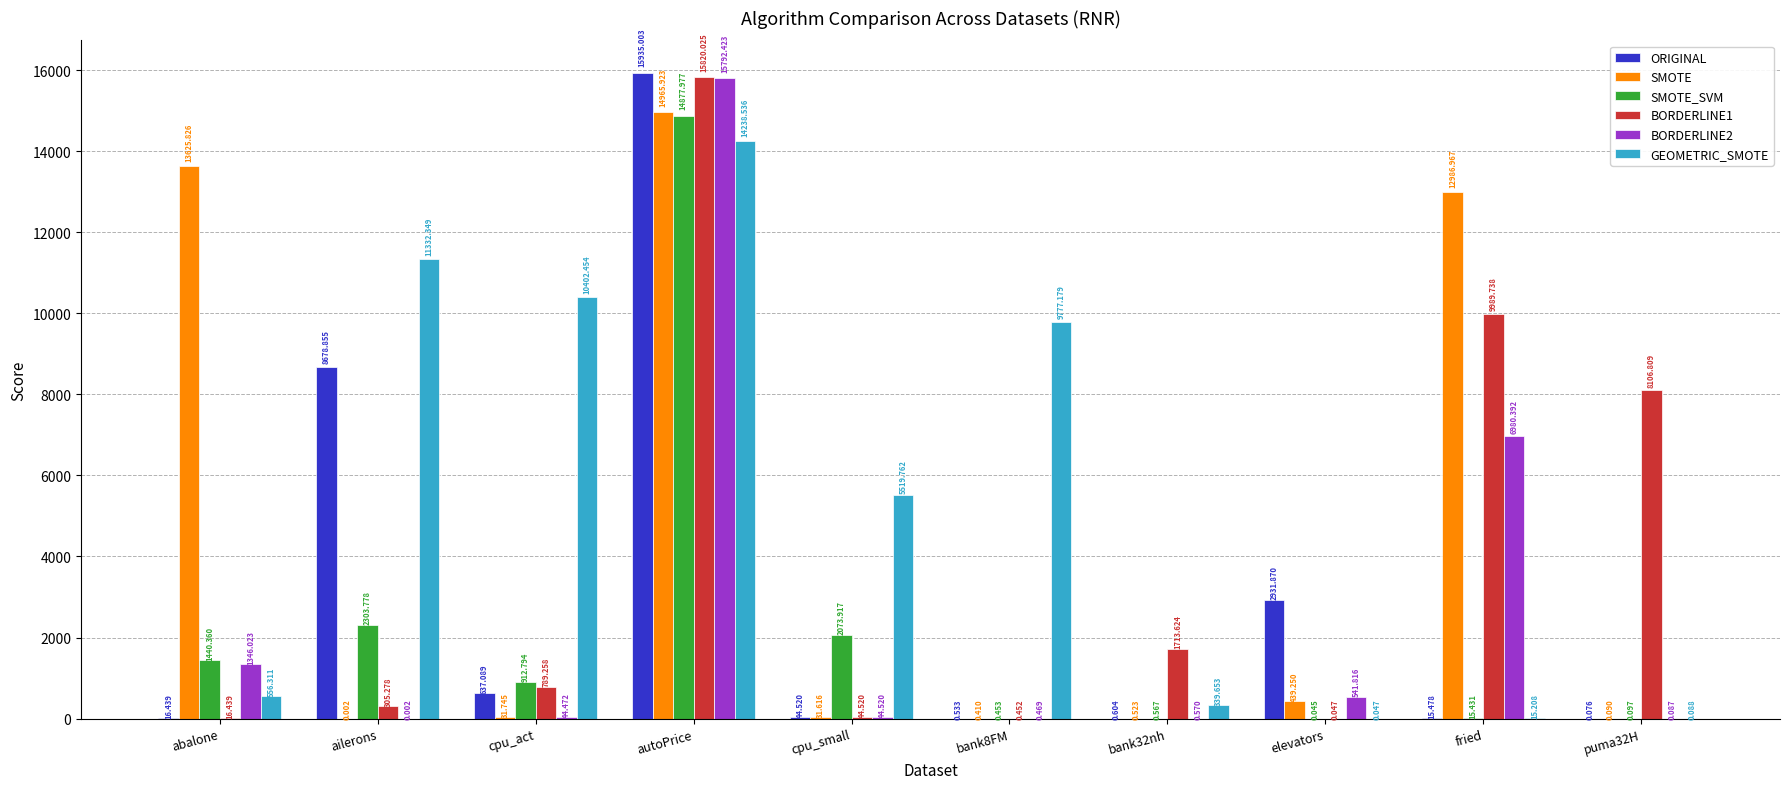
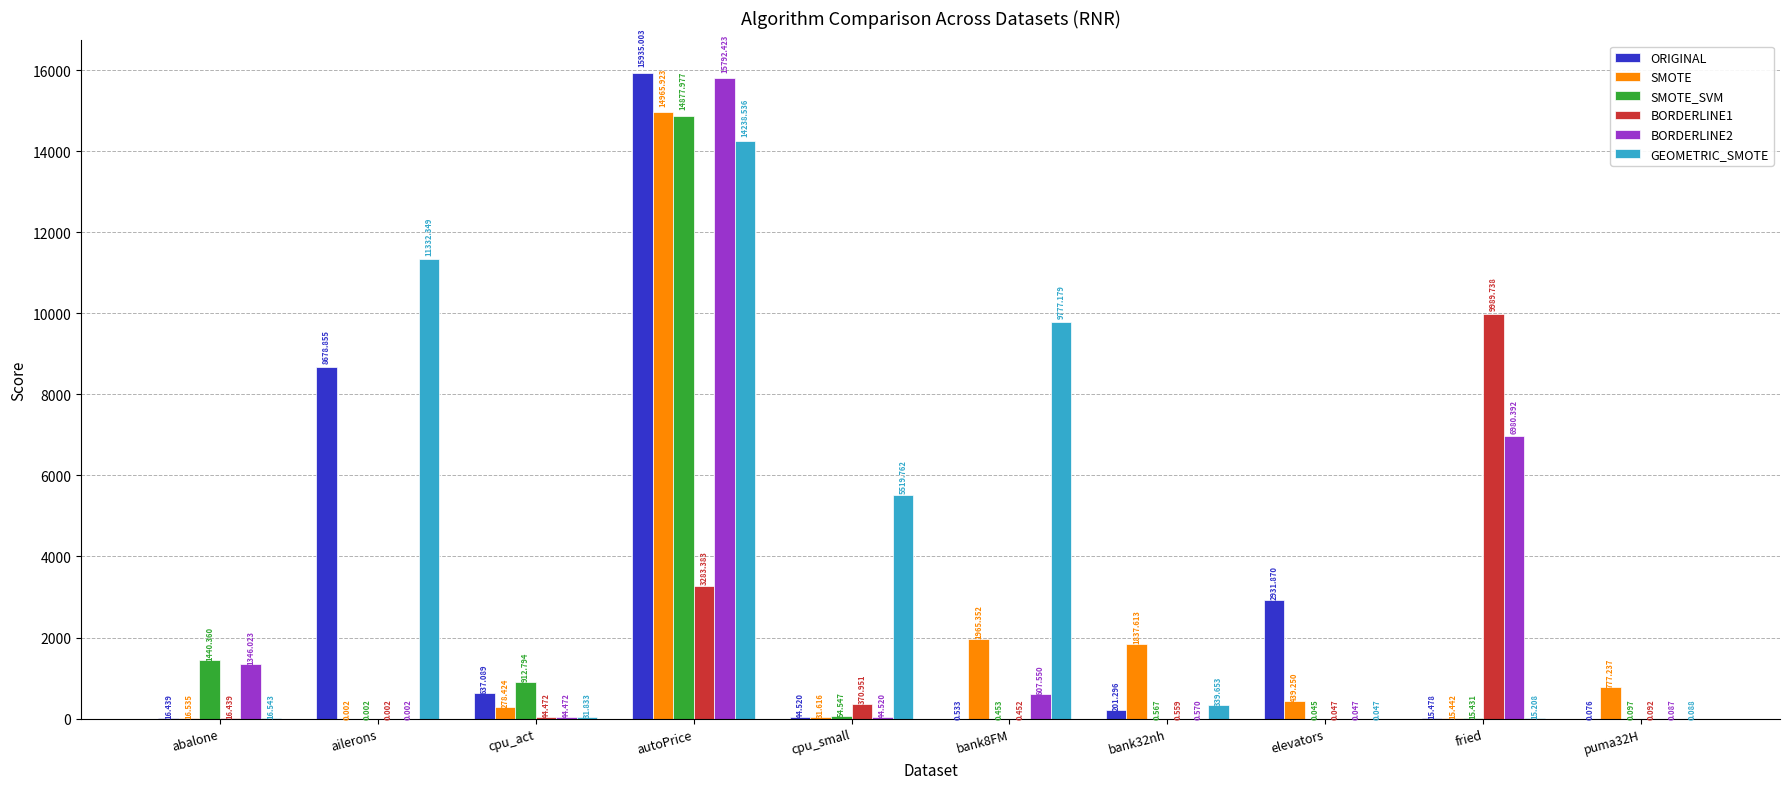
  {
    "ORIGINAL": {
      "abalone": 16.439,
      "ailerons": 8678.855,
      "cpu_act": 637.089,
      "autoPrice": 15935.003,
      "cpu_small": 44.520,
      "bank8FM": 0.533,
-     "bank32nh": 0.604,
+     "bank32nh": 201.296,
      "elevators": 2931.870,
      "fried": 15.478,
      "puma32H": 0.076
    },
    "SMOTE": {
-     "abalone": 13625.826,
+     "abalone": 16.535,
      "ailerons": 0.002,
-     "cpu_act": 31.745,
+     "cpu_act": 278.424,
      "autoPrice": 14965.923,
      "cpu_small": 31.616,
-     "bank8FM": 0.410,
-     "bank32nh": 0.523,
+     "bank8FM": 1965.352,
+     "bank32nh": 1837.613,
      "elevators": 439.250,
-     "fried": 12986.967,
-     "puma32H": 0.090
+     "fried": 15.442,
+     "puma32H": 777.237
    },
    "SMOTE_SVM": {
      "abalone": 1440.360,
-     "ailerons": 2303.778,
+     "ailerons": 0.002,
      "cpu_act": 912.794,
      "autoPrice": 14877.977,
-     "cpu_small": 2073.917,
+     "cpu_small": 54.547,
      "bank8FM": 0.453,
      "bank32nh": 0.567,
      "elevators": 0.045,
      "fried": 15.431,
      "puma32H": 0.097
    },
    "BORDERLINE1": {
      "abalone": 16.439,
-     "ailerons": 305.278,
-     "cpu_act": 789.258,
-     "autoPrice": 15820.025,
-     "cpu_small": 44.520,
+     "ailerons": 0.002,
+     "cpu_act": 44.472,
+     "autoPrice": 3283.383,
+     "cpu_small": 370.951,
      "bank8FM": 0.452,
-     "bank32nh": 1713.624,
+     "bank32nh": 0.559,
      "elevators": 0.047,
      "fried": 9989.738,
-     "puma32H": 8106.809
+     "puma32H": 0.092
    },
    "BORDERLINE2": {
      "abalone": 1346.023,
      "ailerons": 0.002,
      "cpu_act": 44.472,
      "autoPrice": 15792.423,
      "cpu_small": 44.520,
-     "bank8FM": 0.469,
+     "bank8FM": 607.550,
      "bank32nh": 0.570,
-     "elevators": 541.816,
+     "elevators": 0.047,
      "fried": 6980.392,
      "puma32H": 0.087
    },
    "GEOMETRIC_SMOTE": {
-     "abalone": 556.311,
+     "abalone": 16.543,
      "ailerons": 11332.349,
-     "cpu_act": 10402.454,
+     "cpu_act": 31.833,
      "autoPrice": 14238.536,
      "cpu_small": 5519.762,
      "bank8FM": 9777.179,
      "bank32nh": 339.653,
      "elevators": 0.047,
      "fried": 15.208,
      "puma32H": 0.088
    }
  }
